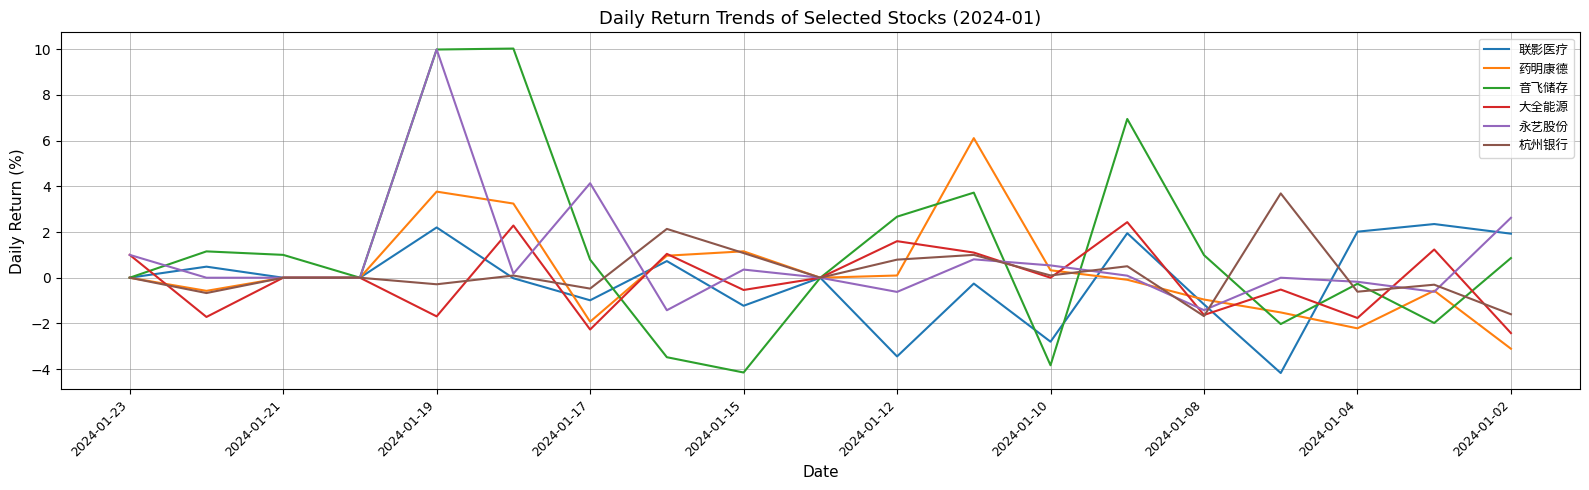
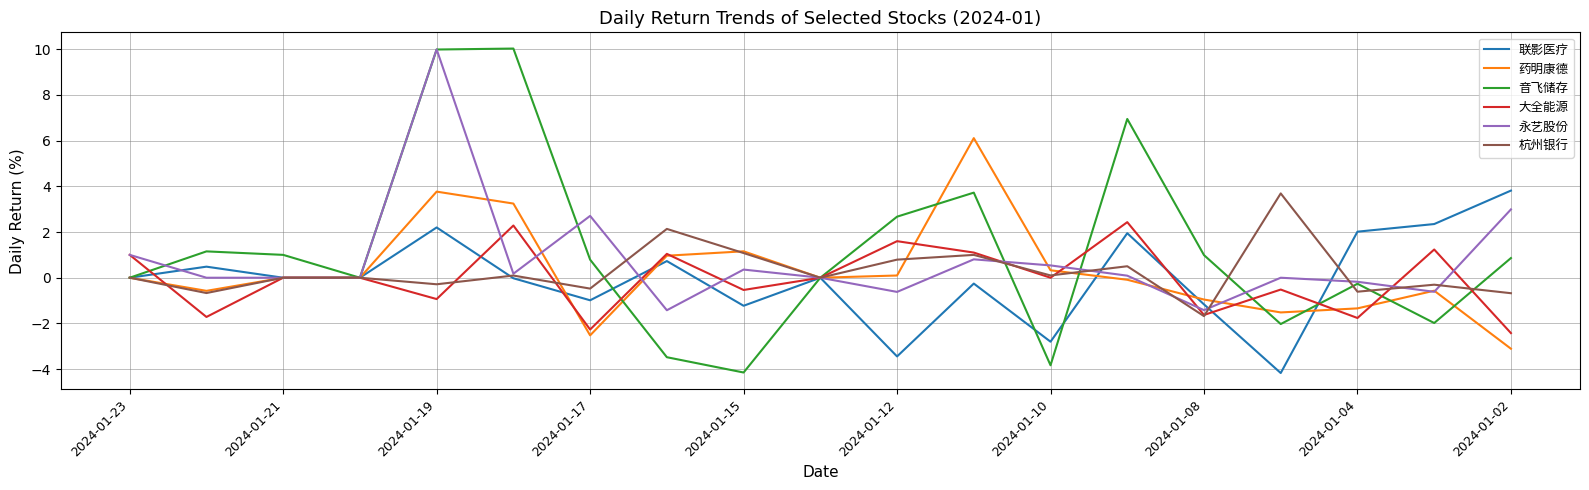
  {
    "联影医疗": {
      "2024-01-19": 2.2,
      "2024-01-17": -1.0,
      "2024-01-15": -1.2,
      "2024-01-12": -3.4,
      "2024-01-10": -2.8,
      "2024-01-08": -1.2,
      "2024-01-04": 2.0,
-     "2024-01-02": 1.9
+     "2024-01-02": 3.8
    },
    "药明康德": {
      "2024-01-19": 3.8,
-     "2024-01-17": -1.9,
+     "2024-01-17": -2.5,
      "2024-01-12": 0.1,
      "2024-01-10": 0.3,
      "2024-01-08": -1.0,
-     "2024-01-04": -2.2,
+     "2024-01-04": -1.3,
      "2024-01-02": -3.1
    },
    "音飞储存": {
      "2024-01-21": 1.0,
      "2024-01-17": 0.8,
      "2024-01-15": -4.1,
      "2024-01-12": 2.7,
      "2024-01-10": -3.8,
      "2024-01-08": 1.0,
      "2024-01-02": 0.9
    },
    "大全能源": {
-     "2024-01-19": -1.7,
+     "2024-01-19": -0.9,
      "2024-01-17": -2.3,
      "2024-01-15": -0.5,
      "2024-01-12": 1.6,
      "2024-01-04": -1.8,
      "2024-01-02": -2.4
    },
    "永艺股份": {
-     "2024-01-17": 4.1,
+     "2024-01-17": 2.7,
      "2024-01-15": 0.4,
      "2024-01-12": -0.6,
      "2024-01-10": 0.5,
      "2024-01-08": -1.4,
-     "2024-01-02": 2.6
+     "2024-01-02": 3.0
    },
    "杭州银行": {
      "2024-01-19": -0.3,
      "2024-01-17": -0.5,
      "2024-01-12": 0.8,
      "2024-01-04": -0.6,
-     "2024-01-02": -1.6
+     "2024-01-02": -0.7
    }
  }
